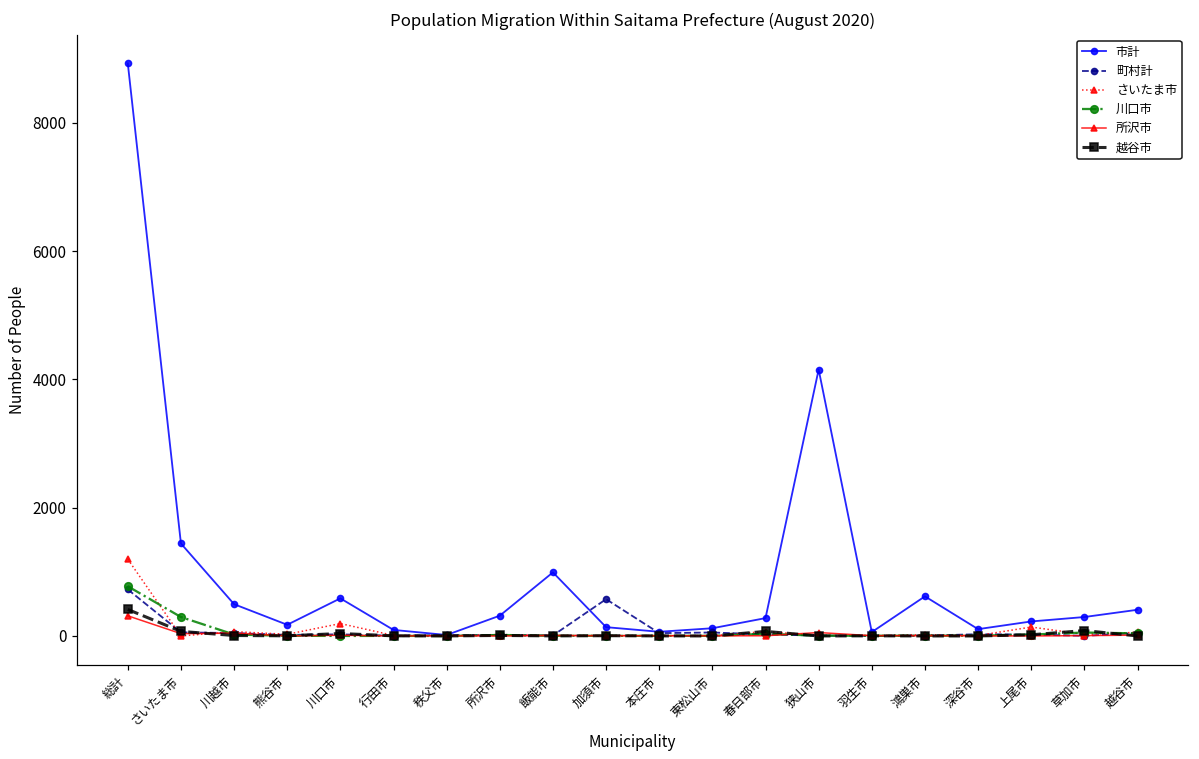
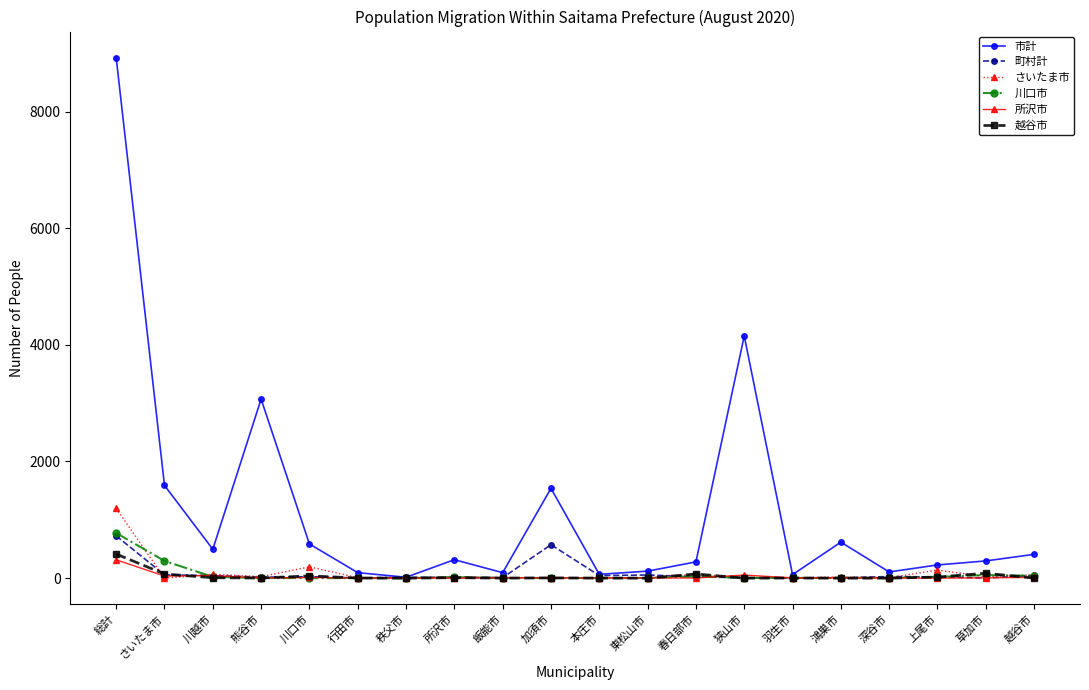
  {
    "市計": {
      "総計": 8900,
-     "さいたま市": 1400,
+     "さいたま市": 1600,
      "川越市": 500,
-     "熊谷市": 200,
+     "熊谷市": 3100,
      "川口市": 600,
      "行田市": 100,
      "所沢市": 300,
-     "飯能市": 1000,
-     "加須市": 100,
+     "飯能市": 100,
+     "加須市": 1500,
      "東松山市": 100,
      "春日部市": 300,
      "狭山市": 4200,
      "羽生市": 100,
      "鴻巣市": 600,
      "深谷市": 100,
      "上尾市": 200,
      "草加市": 300,
      "越谷市": 400
    },
    "町村計": {
      "総計": 700,
      "加須市": 600,
      "東松山市": 100
    },
    "川口市": {
      "総計": 800,
      "さいたま市": 300
    },
    "越谷市": {
      "総計": 400
    }
  }
